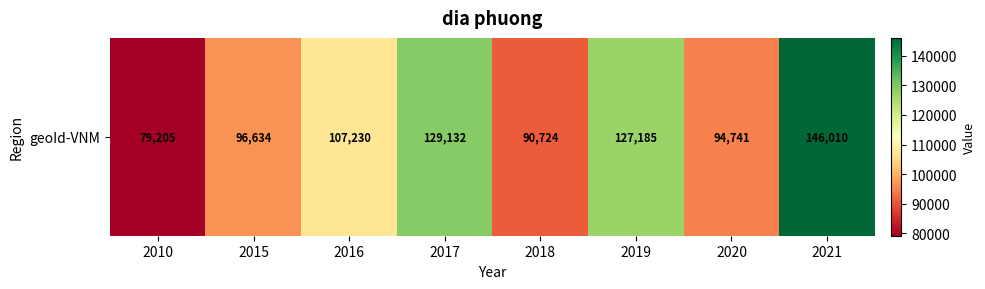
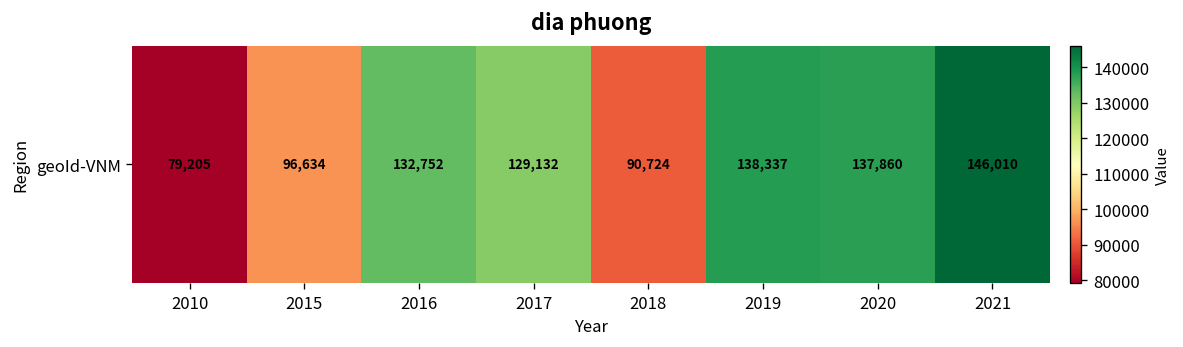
  {
    "geoId-VNM": {
      "2010": "79,205",
      "2015": "96,634",
-     "2016": "107,230",
+     "2016": "132,752",
      "2017": "129,132",
      "2018": "90,724",
-     "2019": "127,185",
-     "2020": "94,741",
+     "2019": "138,337",
+     "2020": "137,860",
      "2021": "146,010"
    }
  }
